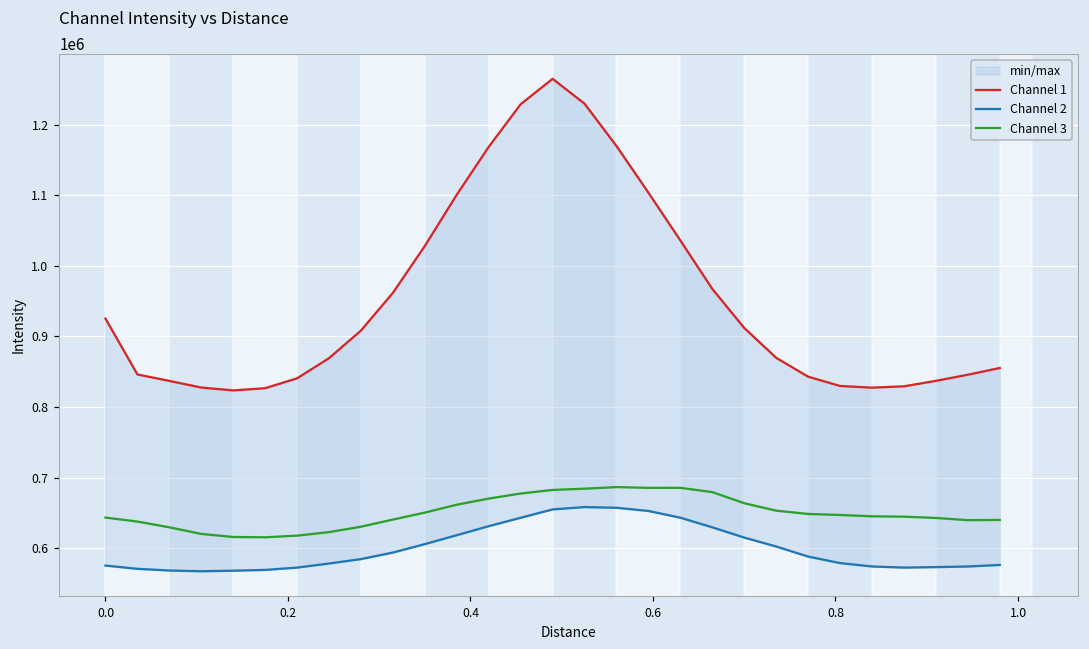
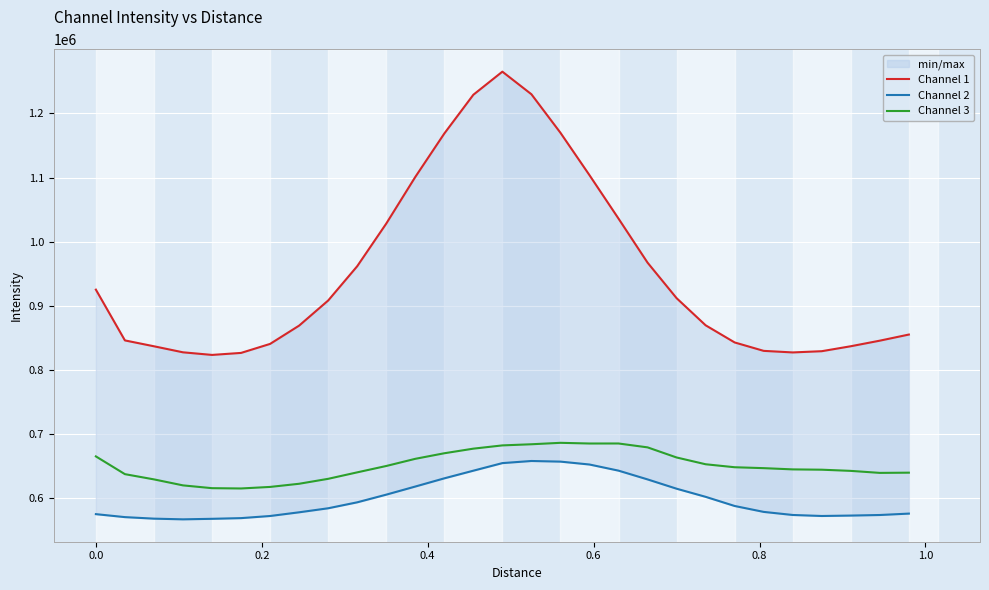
  {
    "min/max": {
      "0.0": 930000
    },
    "Channel 2": {
      "0.0": 580000
    },
    "Channel 3": {
-     "0.0": 640000
+     "0.0": 670000
    }
  }
